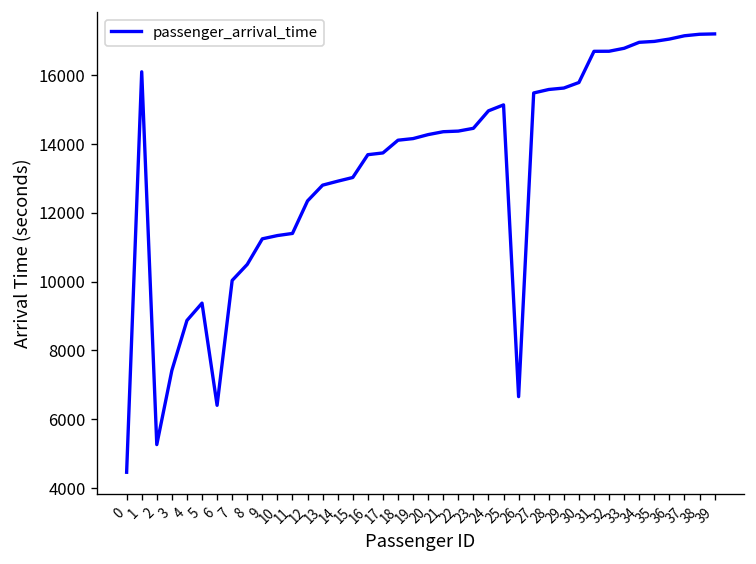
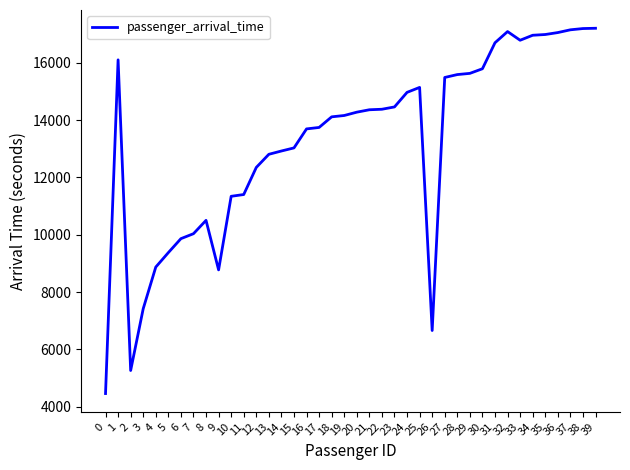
  {
    "0": 4500,
    "1": 16100,
    "2": 5300,
    "3": 7400,
    "4": 8900,
    "5": 9400,
-   "6": 6400,
+   "6": 9900,
    "7": 10000,
    "8": 10500,
-   "9": 11200,
+   "9": 8800,
    "10": 11300,
    "11": 11400,
    "12": 12400,
    "13": 12800,
    "14": 12900,
    "15": 13000,
    "16": 13700,
    "17": 13700,
    "18": 14100,
    "19": 14200,
    "20": 14300,
    "21": 14400,
    "22": 14400,
    "23": 14500,
    "24": 15000,
    "25": 15100,
    "26": 6700,
    "27": 15500,
    "28": 15600,
    "29": 15600,
    "30": 15800,
    "31": 16700,
-   "32": 16700,
+   "32": 17100,
    "33": 16800,
    "34": 17000,
    "35": 17000,
    "36": 17100,
    "37": 17200,
    "38": 17200,
    "39": 17200
  }
